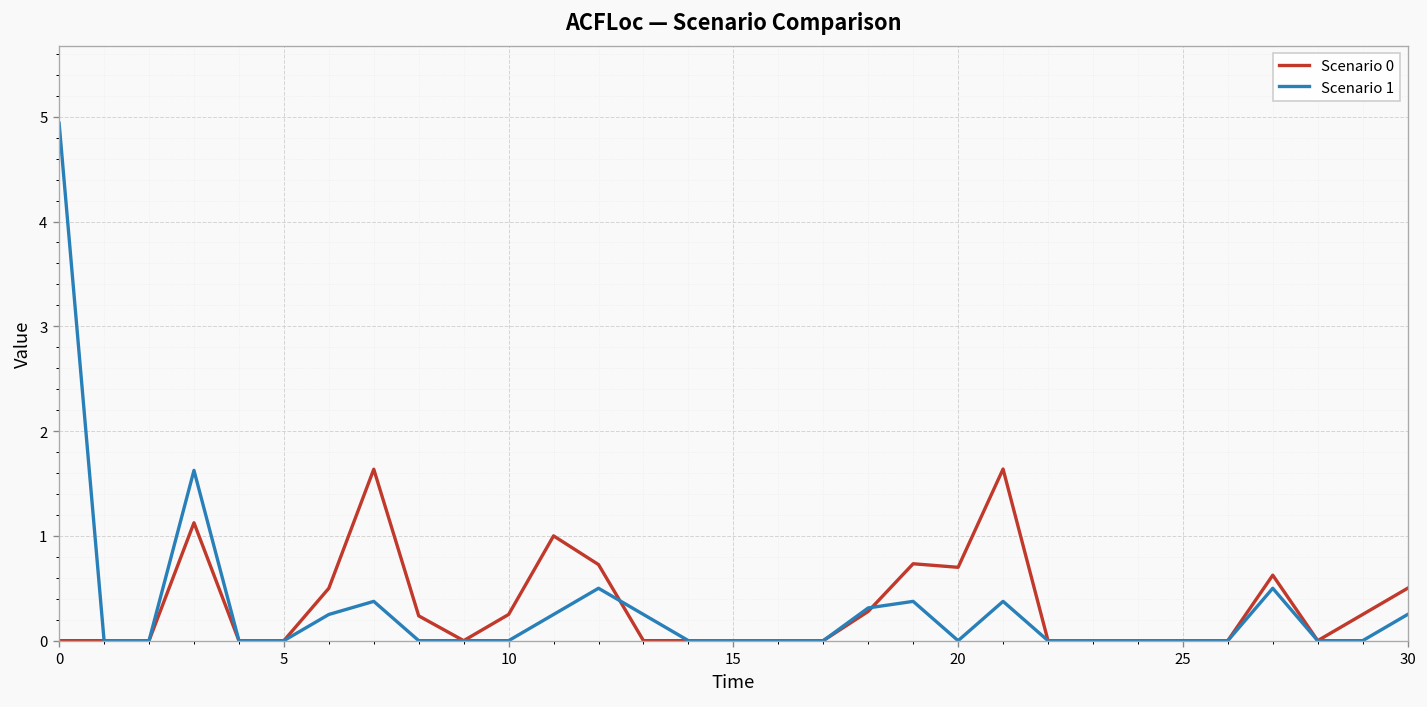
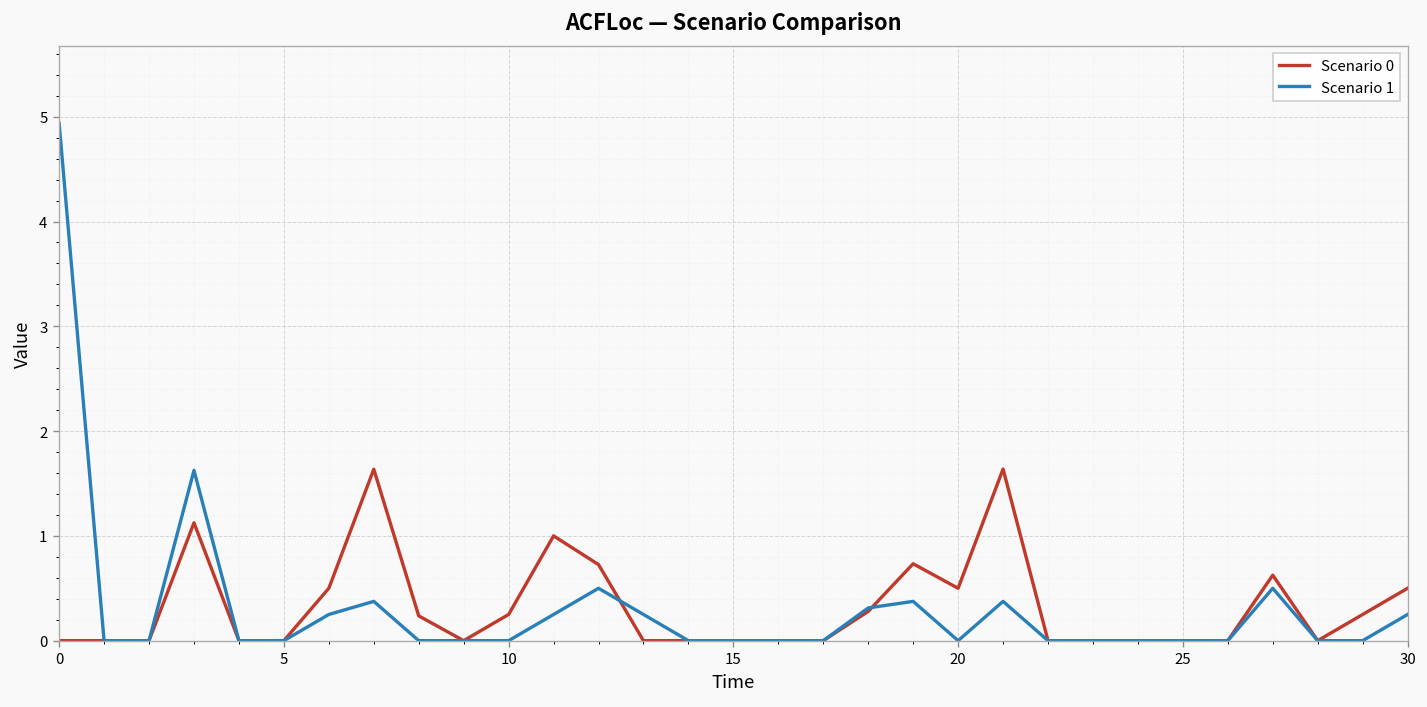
  {
    "Scenario 0": {
      "0": 0.0,
      "10": 0.3,
-     "20": 0.7,
+     "20": 0.5,
      "30": 0.5
    },
    "Scenario 1": {
      "0": 4.9,
      "10": 0.0,
      "20": 0.0,
      "30": 0.3
    }
  }
